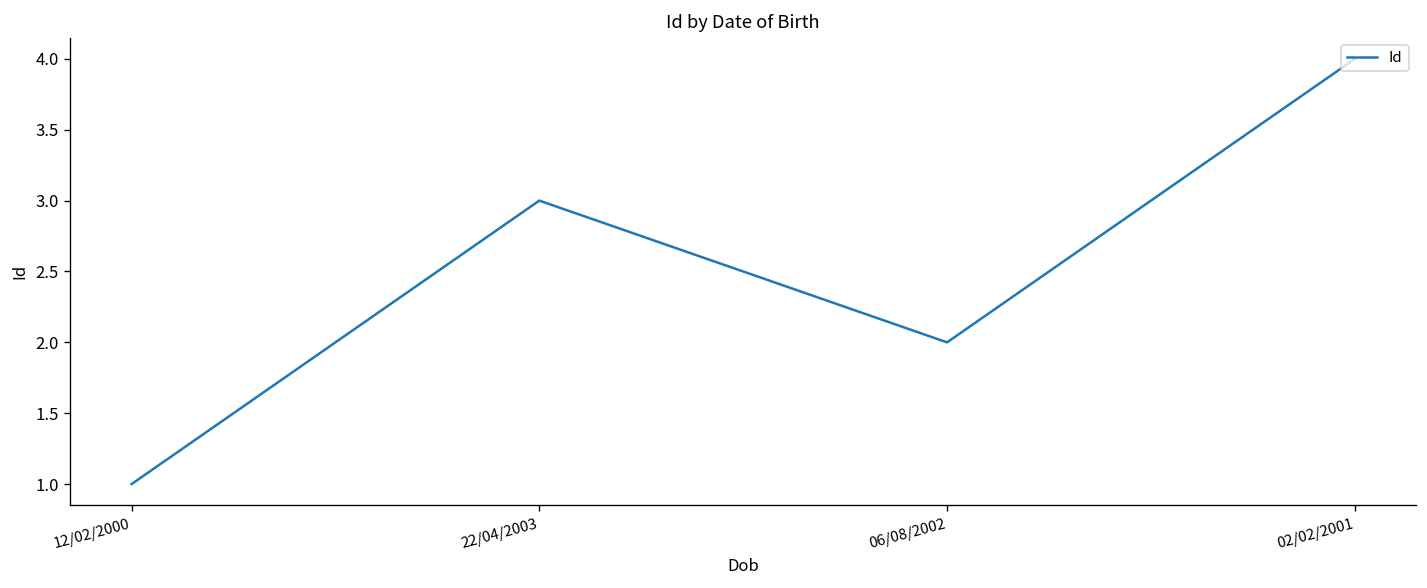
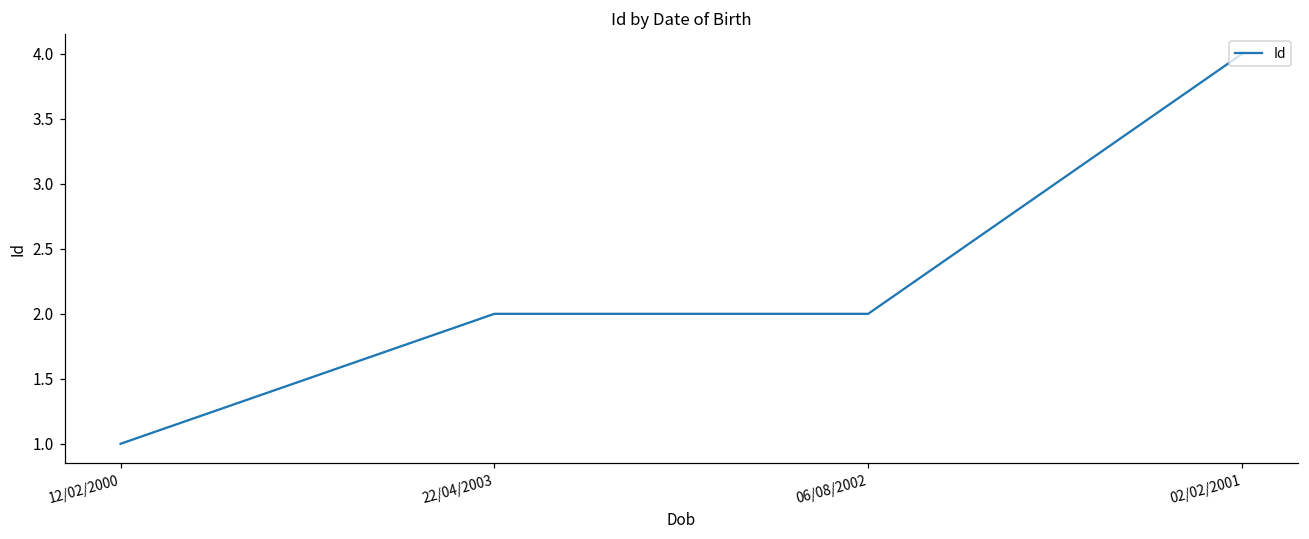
  {
    "12/02/2000": 1,
-   "22/04/2003": 3,
+   "22/04/2003": 2,
    "06/08/2002": 2
  }
